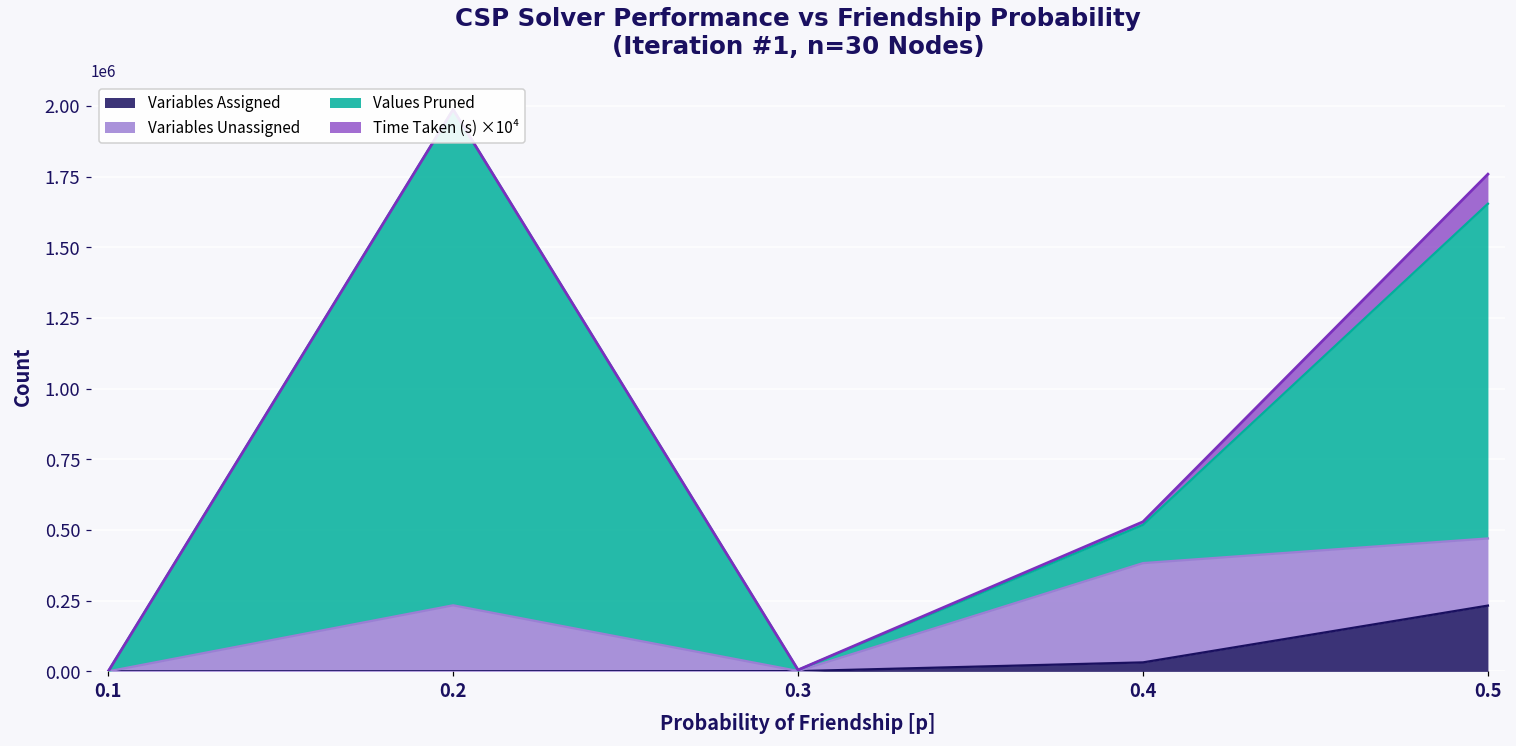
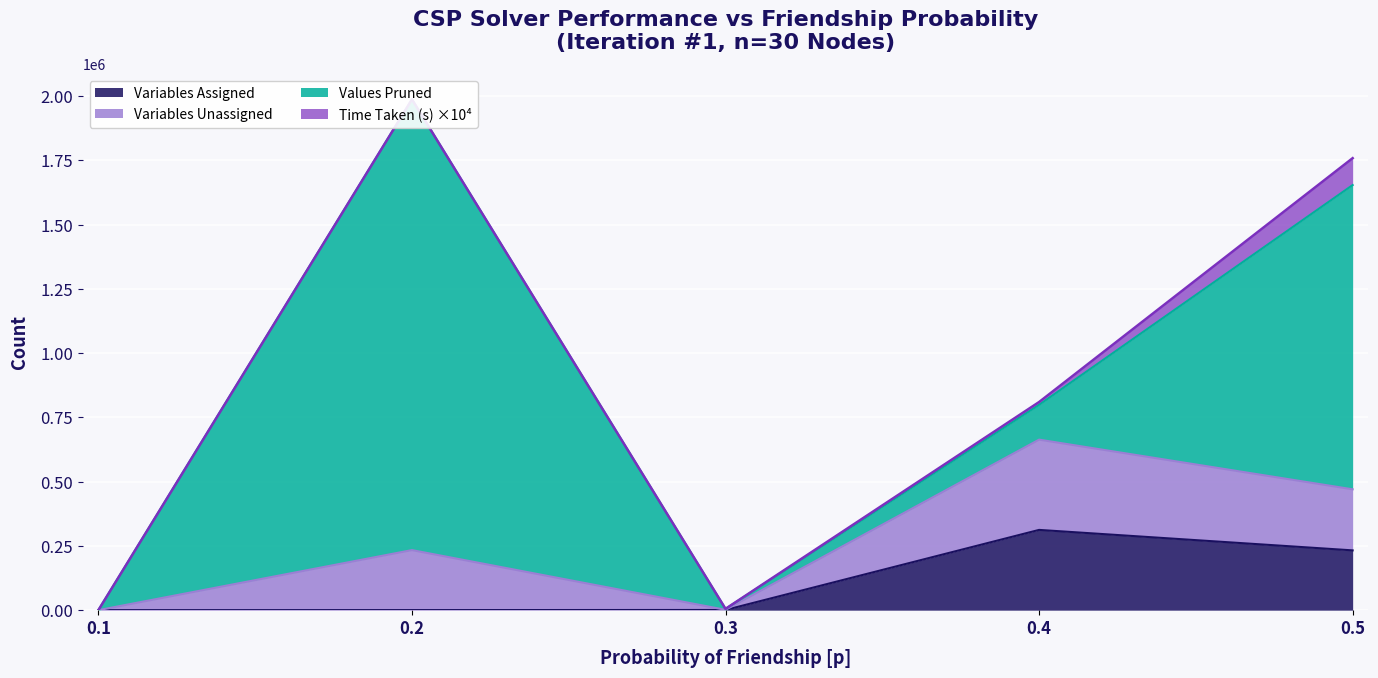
  {
    "Variables Assigned": {
      "0.2": 0,
-     "0.4": 30000,
+     "0.4": 310000,
      "0.5": 230000
    },
    "Variables Unassigned": {
      "0.2": 230000,
      "0.4": 350000,
      "0.5": 240000
    },
    "Values Pruned": {
      "0.4": 140000,
      "0.5": 1180000
    },
    "Time Taken (s) ×10⁴": {
      "0.4": 10000,
      "0.5": 100000
    }
  }
